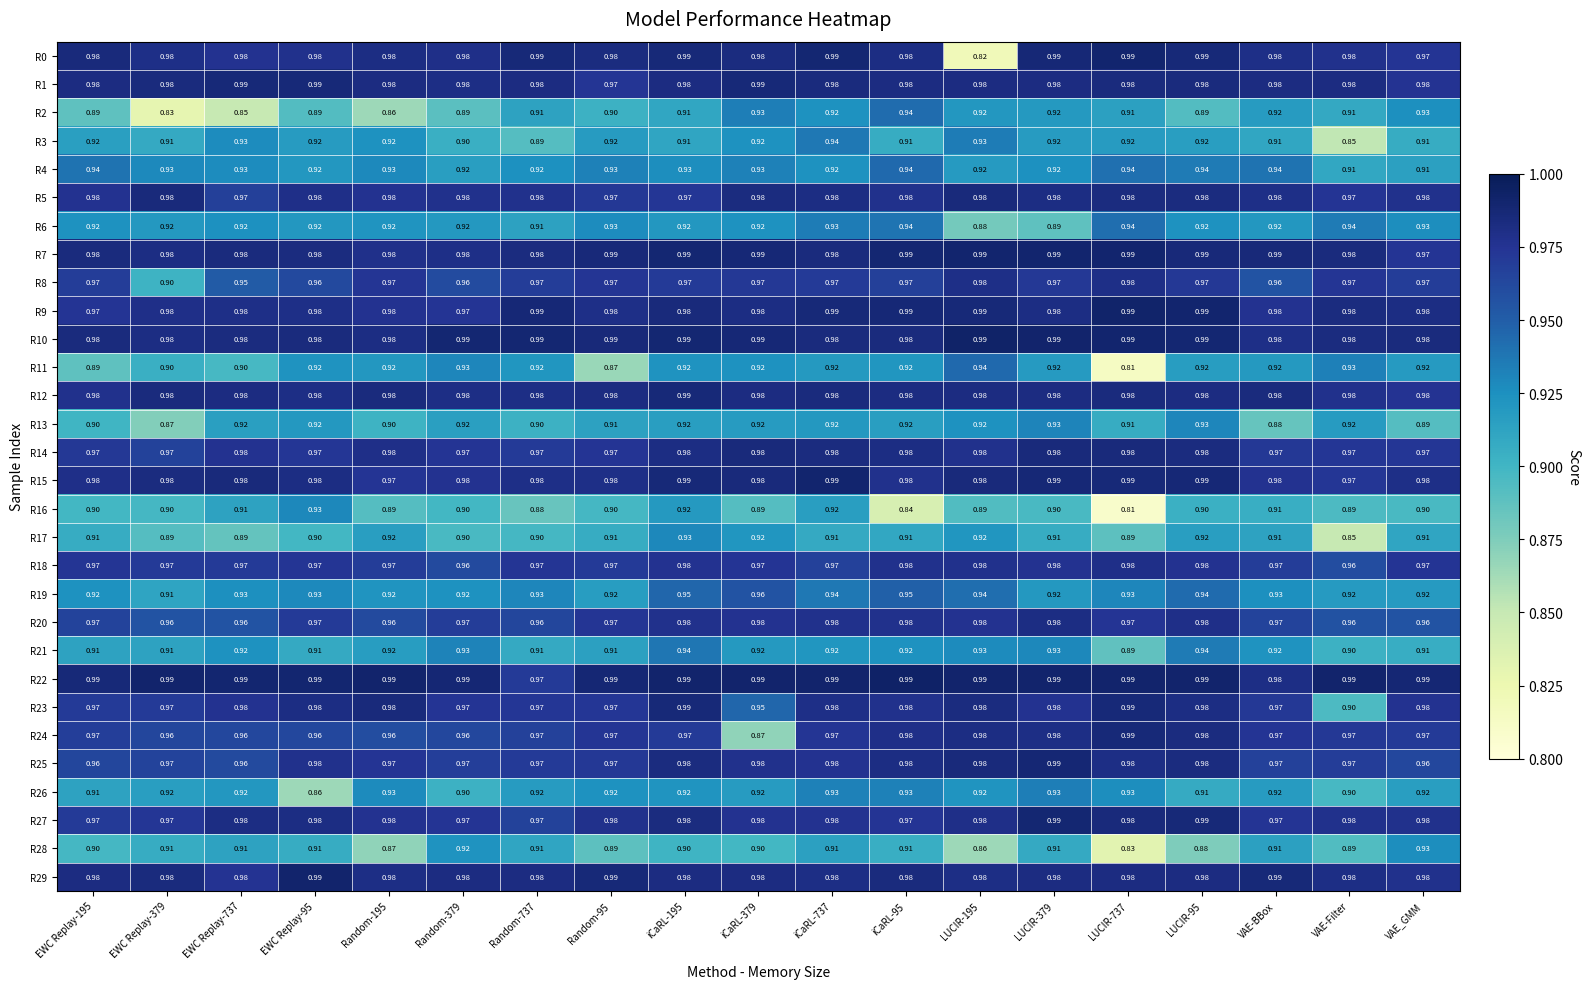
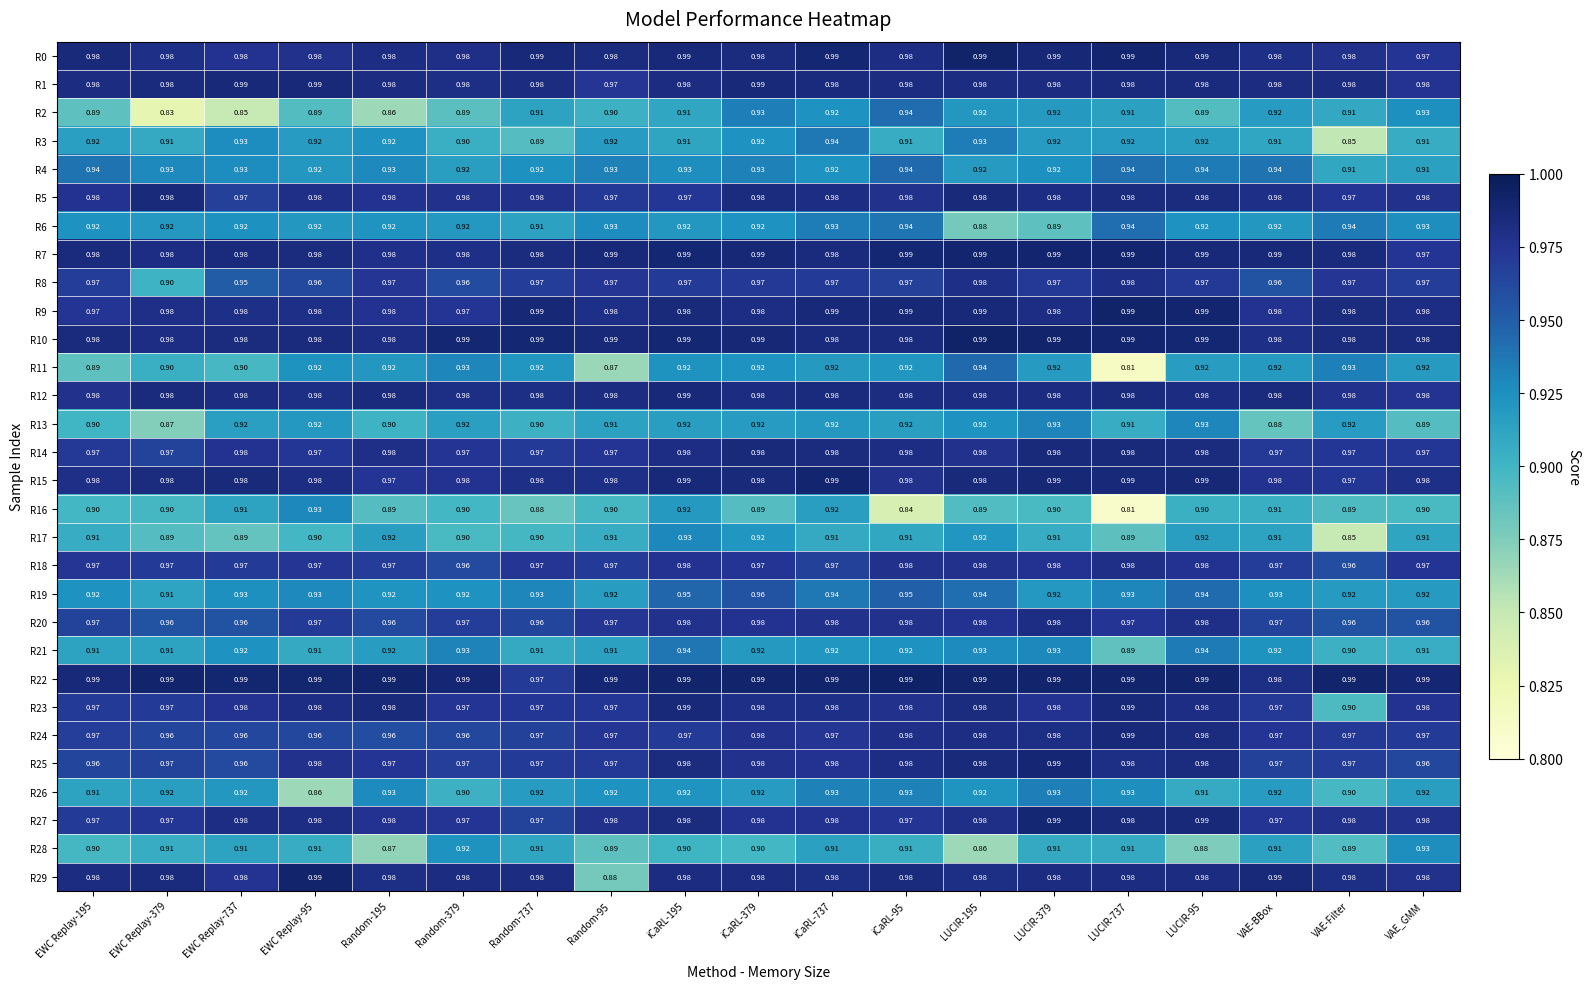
  {
    "R0": {
      "EWC Replay-195": 0.98,
      "EWC Replay-379": 0.98,
      "EWC Replay-737": 0.98,
      "EWC Replay-95": 0.98,
      "Random-195": 0.98,
      "Random-379": 0.98,
      "Random-737": 0.99,
      "Random-95": 0.98,
      "iCaRL-195": 0.99,
      "iCaRL-379": 0.98,
      "iCaRL-737": 0.99,
      "iCaRL-95": 0.98,
-     "LUCIR-195": 0.82,
+     "LUCIR-195": 0.99,
      "LUCIR-379": 0.99,
      "LUCIR-737": 0.99,
      "LUCIR-95": 0.99,
      "VAE-BBox": 0.98,
      "VAE-Filter": 0.98,
      "VAE_GMM": 0.97
    },
    "R23": {
      "EWC Replay-195": 0.97,
      "EWC Replay-379": 0.97,
      "EWC Replay-737": 0.98,
      "EWC Replay-95": 0.98,
      "Random-195": 0.98,
      "Random-379": 0.97,
      "Random-737": 0.97,
      "Random-95": 0.97,
      "iCaRL-195": 0.99,
-     "iCaRL-379": 0.95,
+     "iCaRL-379": 0.98,
      "iCaRL-737": 0.98,
      "iCaRL-95": 0.98,
      "LUCIR-195": 0.98,
      "LUCIR-379": 0.98,
      "LUCIR-737": 0.99,
      "LUCIR-95": 0.98,
      "VAE-BBox": 0.97,
      "VAE-Filter": 0.90,
      "VAE_GMM": 0.98
    },
    "R24": {
      "EWC Replay-195": 0.97,
      "EWC Replay-379": 0.96,
      "EWC Replay-737": 0.96,
      "EWC Replay-95": 0.96,
      "Random-195": 0.96,
      "Random-379": 0.96,
      "Random-737": 0.97,
      "Random-95": 0.97,
      "iCaRL-195": 0.97,
-     "iCaRL-379": 0.87,
+     "iCaRL-379": 0.98,
      "iCaRL-737": 0.97,
      "iCaRL-95": 0.98,
      "LUCIR-195": 0.98,
      "LUCIR-379": 0.98,
      "LUCIR-737": 0.99,
      "LUCIR-95": 0.98,
      "VAE-BBox": 0.97,
      "VAE-Filter": 0.97,
      "VAE_GMM": 0.97
    },
    "R28": {
      "EWC Replay-195": 0.90,
      "EWC Replay-379": 0.91,
      "EWC Replay-737": 0.91,
      "EWC Replay-95": 0.91,
      "Random-195": 0.87,
      "Random-379": 0.92,
      "Random-737": 0.91,
      "Random-95": 0.89,
      "iCaRL-195": 0.90,
      "iCaRL-379": 0.90,
      "iCaRL-737": 0.91,
      "iCaRL-95": 0.91,
      "LUCIR-195": 0.86,
      "LUCIR-379": 0.91,
-     "LUCIR-737": 0.83,
+     "LUCIR-737": 0.91,
      "LUCIR-95": 0.88,
      "VAE-BBox": 0.91,
      "VAE-Filter": 0.89,
      "VAE_GMM": 0.93
    },
    "R29": {
      "EWC Replay-195": 0.98,
      "EWC Replay-379": 0.98,
      "EWC Replay-737": 0.98,
      "EWC Replay-95": 0.99,
      "Random-195": 0.98,
      "Random-379": 0.98,
      "Random-737": 0.98,
-     "Random-95": 0.99,
+     "Random-95": 0.88,
      "iCaRL-195": 0.98,
      "iCaRL-379": 0.98,
      "iCaRL-737": 0.98,
      "iCaRL-95": 0.98,
      "LUCIR-195": 0.98,
      "LUCIR-379": 0.98,
      "LUCIR-737": 0.98,
      "LUCIR-95": 0.98,
      "VAE-BBox": 0.99,
      "VAE-Filter": 0.98,
      "VAE_GMM": 0.98
    }
  }
